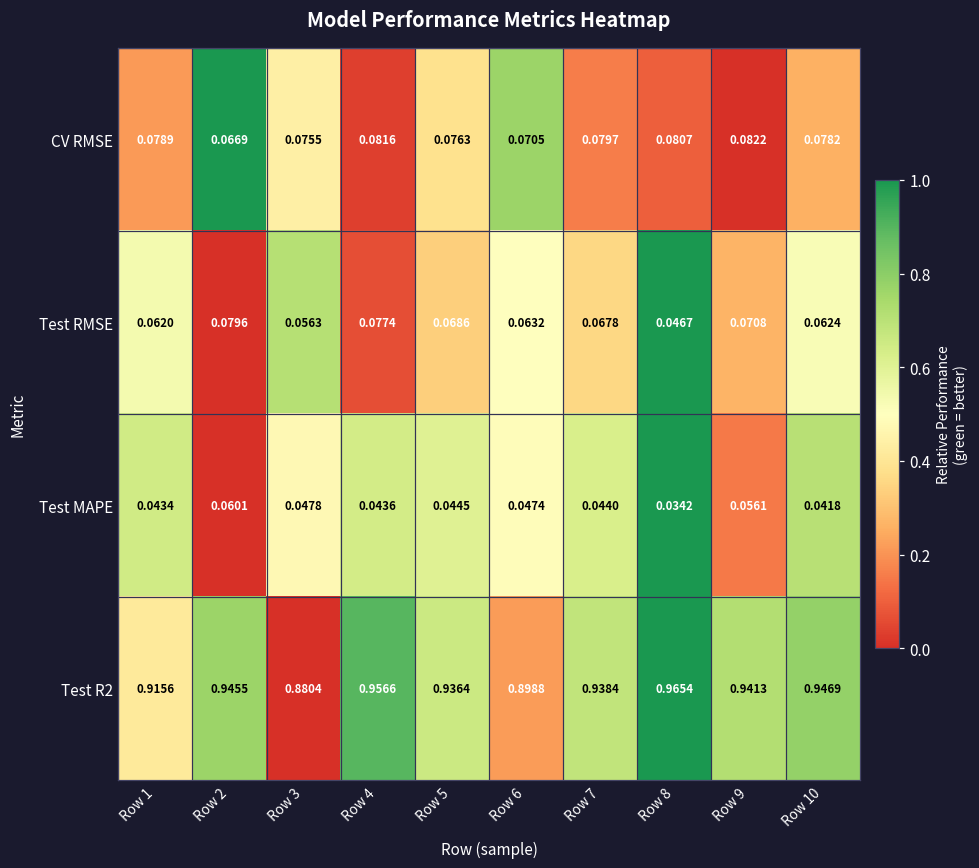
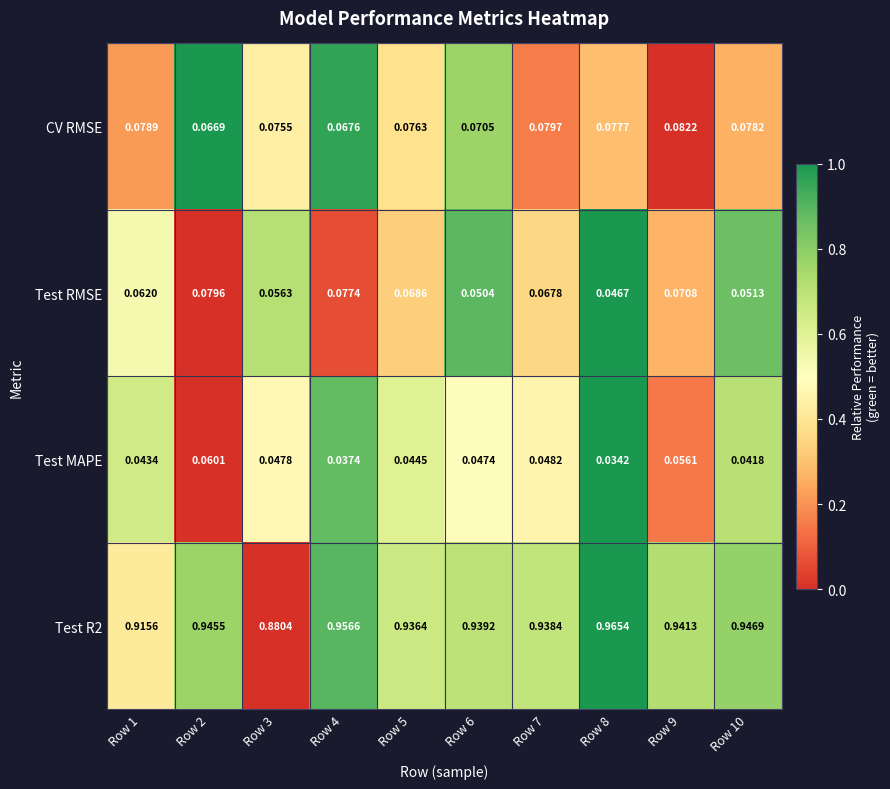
  {
    "CV RMSE": {
      "Row 1": 0.0789,
      "Row 2": 0.0669,
      "Row 3": 0.0755,
-     "Row 4": 0.0816,
+     "Row 4": 0.0676,
      "Row 5": 0.0763,
      "Row 6": 0.0705,
      "Row 7": 0.0797,
-     "Row 8": 0.0807,
+     "Row 8": 0.0777,
      "Row 9": 0.0822,
      "Row 10": 0.0782
    },
    "Test RMSE": {
      "Row 1": 0.0620,
      "Row 2": 0.0796,
      "Row 3": 0.0563,
      "Row 4": 0.0774,
      "Row 5": 0.0686,
-     "Row 6": 0.0632,
+     "Row 6": 0.0504,
      "Row 7": 0.0678,
      "Row 8": 0.0467,
      "Row 9": 0.0708,
-     "Row 10": 0.0624
+     "Row 10": 0.0513
    },
    "Test MAPE": {
      "Row 1": 0.0434,
      "Row 2": 0.0601,
      "Row 3": 0.0478,
-     "Row 4": 0.0436,
+     "Row 4": 0.0374,
      "Row 5": 0.0445,
      "Row 6": 0.0474,
-     "Row 7": 0.0440,
+     "Row 7": 0.0482,
      "Row 8": 0.0342,
      "Row 9": 0.0561,
      "Row 10": 0.0418
    },
    "Test R2": {
      "Row 1": 0.9156,
      "Row 2": 0.9455,
      "Row 3": 0.8804,
      "Row 4": 0.9566,
      "Row 5": 0.9364,
-     "Row 6": 0.8988,
+     "Row 6": 0.9392,
      "Row 7": 0.9384,
      "Row 8": 0.9654,
      "Row 9": 0.9413,
      "Row 10": 0.9469
    }
  }
